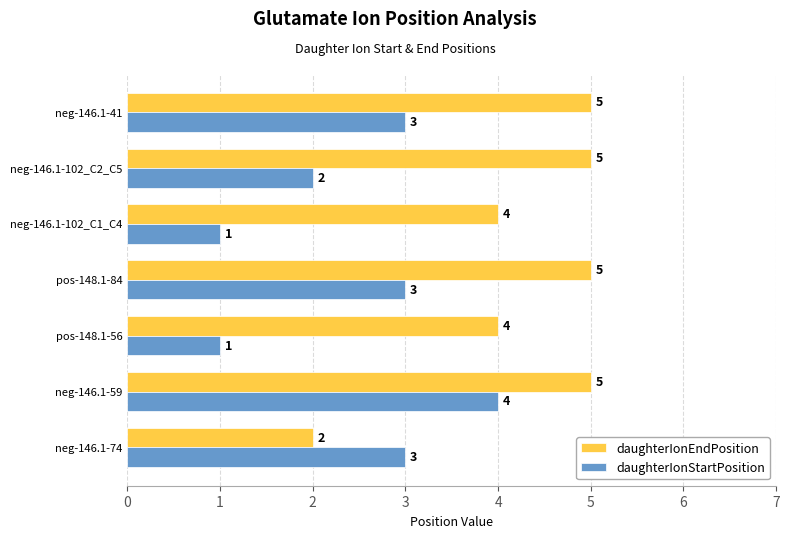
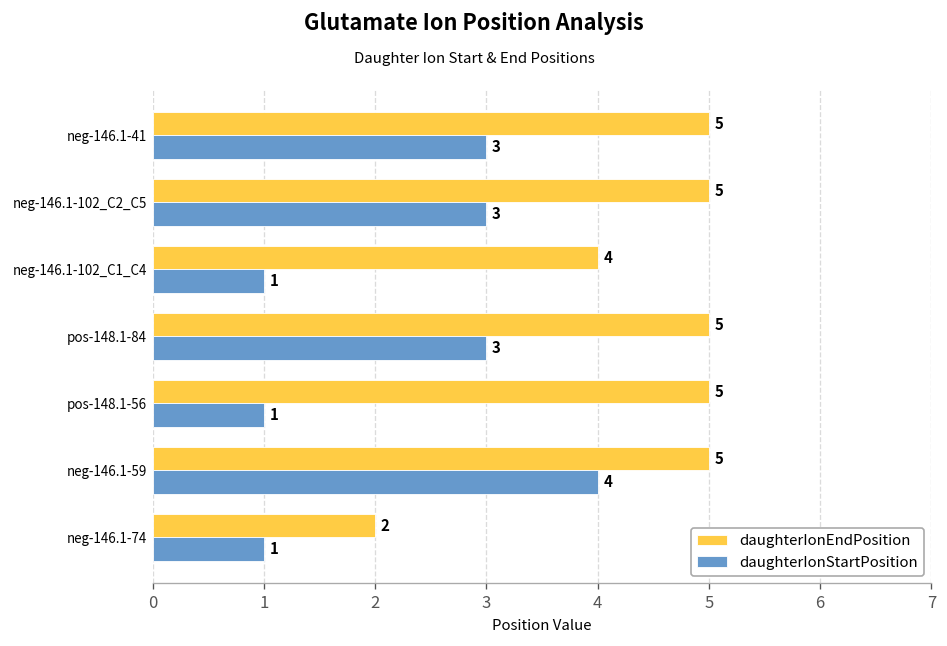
  {
    "daughterIonEndPosition": {
      "neg-146.1-41": 5,
      "neg-146.1-102_C2_C5": 5,
      "neg-146.1-102_C1_C4": 4,
      "pos-148.1-84": 5,
-     "pos-148.1-56": 4,
+     "pos-148.1-56": 5,
      "neg-146.1-59": 5,
      "neg-146.1-74": 2
    },
    "daughterIonStartPosition": {
      "neg-146.1-41": 3,
-     "neg-146.1-102_C2_C5": 2,
+     "neg-146.1-102_C2_C5": 3,
      "neg-146.1-102_C1_C4": 1,
      "pos-148.1-84": 3,
      "pos-148.1-56": 1,
      "neg-146.1-59": 4,
-     "neg-146.1-74": 3
+     "neg-146.1-74": 1
    }
  }
